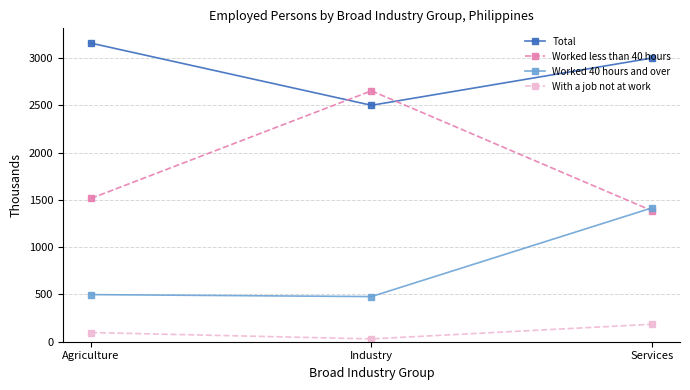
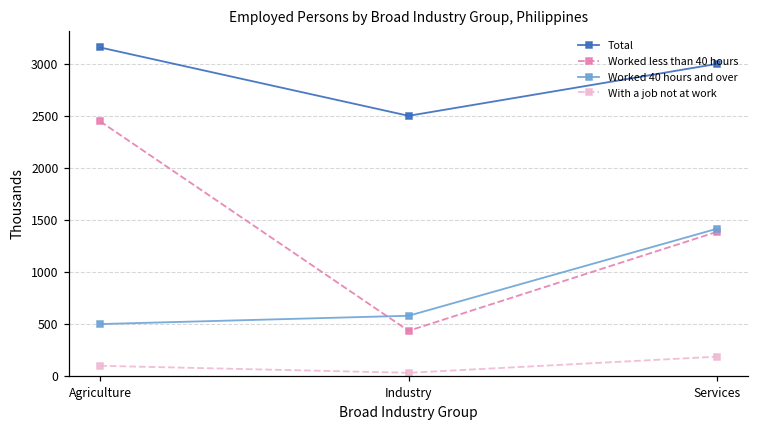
  {
    "Total": {
      "Agriculture": 3200,
      "Industry": 2500,
      "Services": 3000
    },
    "Worked less than 40 hours": {
-     "Agriculture": 1500,
-     "Industry": 2700,
+     "Agriculture": 2400,
+     "Industry": 400,
      "Services": 1400
    },
    "Worked 40 hours and over": {
      "Agriculture": 500,
-     "Industry": 500,
+     "Industry": 600,
      "Services": 1400
    },
    "With a job not at work": {
      "Agriculture": 100,
      "Industry": 0,
      "Services": 200
    }
  }
